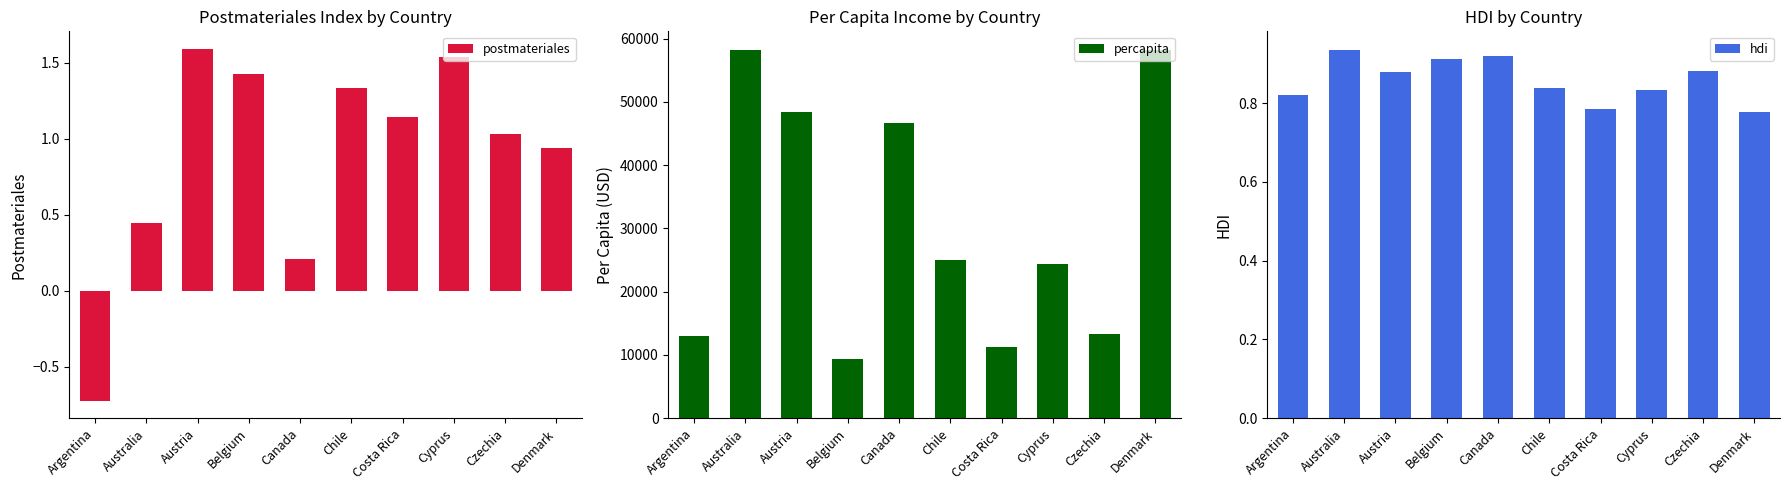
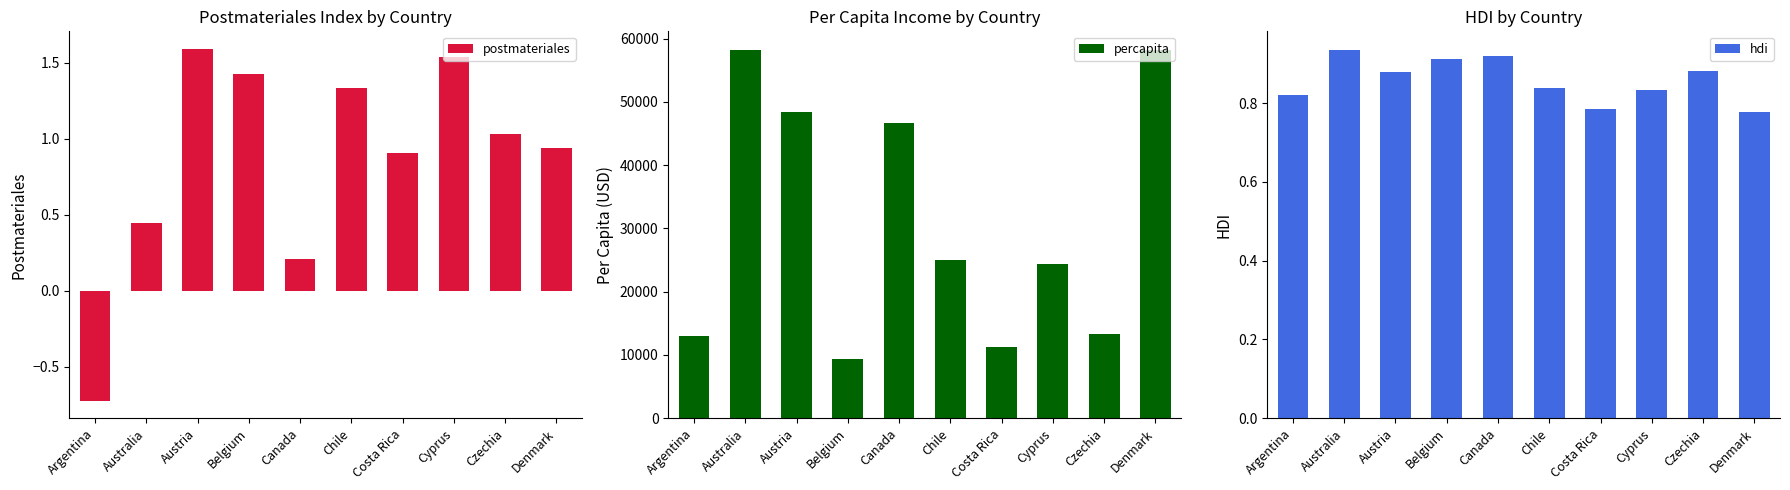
  {
    "Postmateriales Index by Country": {
      "Argentina": -0.72,
      "Australia": 0.44,
      "Austria": 1.59,
      "Belgium": 1.43,
      "Canada": 0.21,
      "Chile": 1.34,
-     "Costa Rica": 1.14,
+     "Costa Rica": 0.91,
      "Czechia": 1.03,
      "Denmark": 0.94
    },
    "Per Capita Income by Country": {
      "Argentina": 13000,
      "Australia": 58000,
      "Austria": 48000,
      "Belgium": 9000,
      "Canada": 47000,
      "Chile": 25000,
      "Costa Rica": 11000,
      "Cyprus": 24000,
      "Czechia": 13000
    },
    "HDI by Country": {
      "Argentina": 0.82,
      "Australia": 0.94,
      "Austria": 0.88,
      "Belgium": 0.91,
      "Canada": 0.92,
      "Chile": 0.84,
      "Costa Rica": 0.79,
      "Cyprus": 0.83,
      "Czechia": 0.88,
      "Denmark": 0.78
    }
  }
